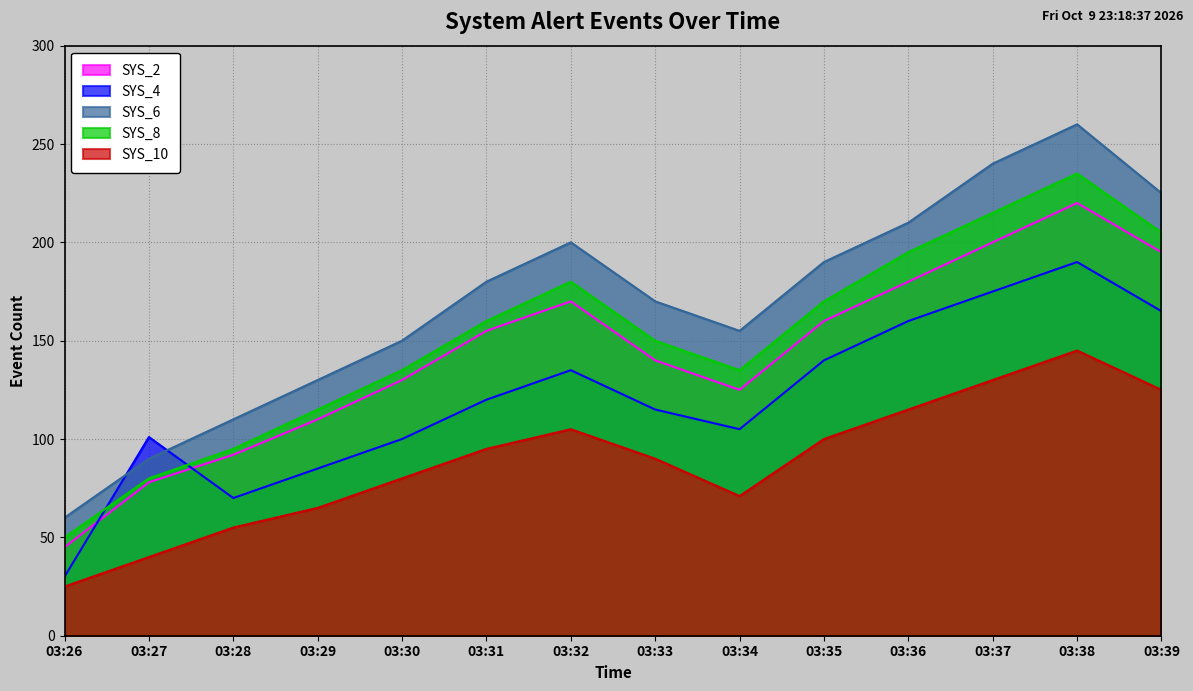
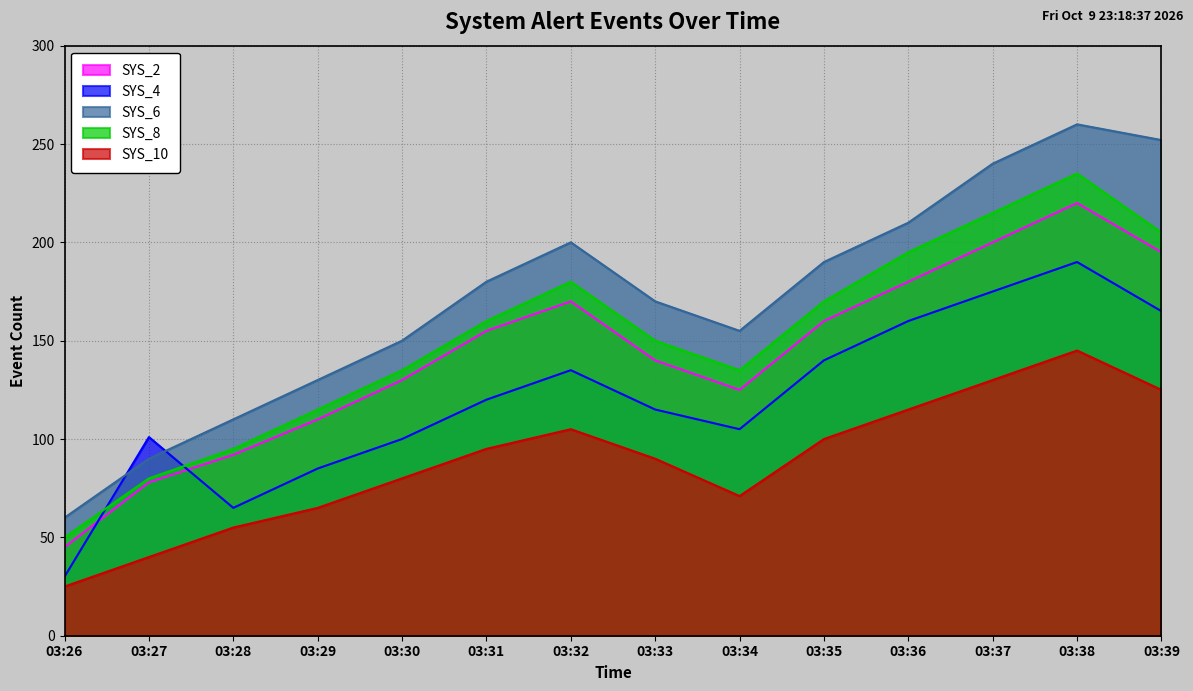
  {
    "SYS_2": {
      "03:26": 45,
      "03:27": 78,
      "03:28": 92,
      "03:29": 110,
      "03:30": 130,
      "03:31": 155,
      "03:32": 170,
      "03:33": 140,
      "03:34": 125,
      "03:35": 160,
      "03:36": 180,
      "03:37": 200,
      "03:38": 220,
      "03:39": 195
    },
    "SYS_4": {
      "03:26": 30,
      "03:27": 101,
-     "03:28": 70,
+     "03:28": 65,
      "03:29": 85,
      "03:30": 100,
      "03:31": 120,
      "03:32": 135,
      "03:33": 115,
      "03:34": 105,
      "03:35": 140,
      "03:36": 160,
      "03:37": 175,
      "03:38": 190,
      "03:39": 165
    },
    "SYS_6": {
      "03:26": 60,
      "03:27": 90,
      "03:28": 110,
      "03:29": 130,
      "03:30": 150,
      "03:31": 180,
      "03:32": 200,
      "03:33": 170,
      "03:34": 155,
      "03:35": 190,
      "03:36": 210,
      "03:37": 240,
      "03:38": 260,
-     "03:39": 225
+     "03:39": 252
    },
    "SYS_8": {
      "03:26": 50,
      "03:27": 80,
      "03:28": 95,
      "03:29": 115,
      "03:30": 135,
      "03:31": 160,
      "03:32": 180,
      "03:33": 150,
      "03:34": 135,
      "03:35": 170,
      "03:36": 195,
      "03:37": 215,
      "03:38": 235,
      "03:39": 205
    },
    "SYS_10": {
      "03:26": 25,
      "03:27": 40,
      "03:28": 55,
      "03:29": 65,
      "03:30": 80,
      "03:31": 95,
      "03:32": 105,
      "03:33": 90,
      "03:34": 71,
      "03:35": 100,
      "03:36": 115,
      "03:37": 130,
      "03:38": 145,
      "03:39": 125
    }
  }
